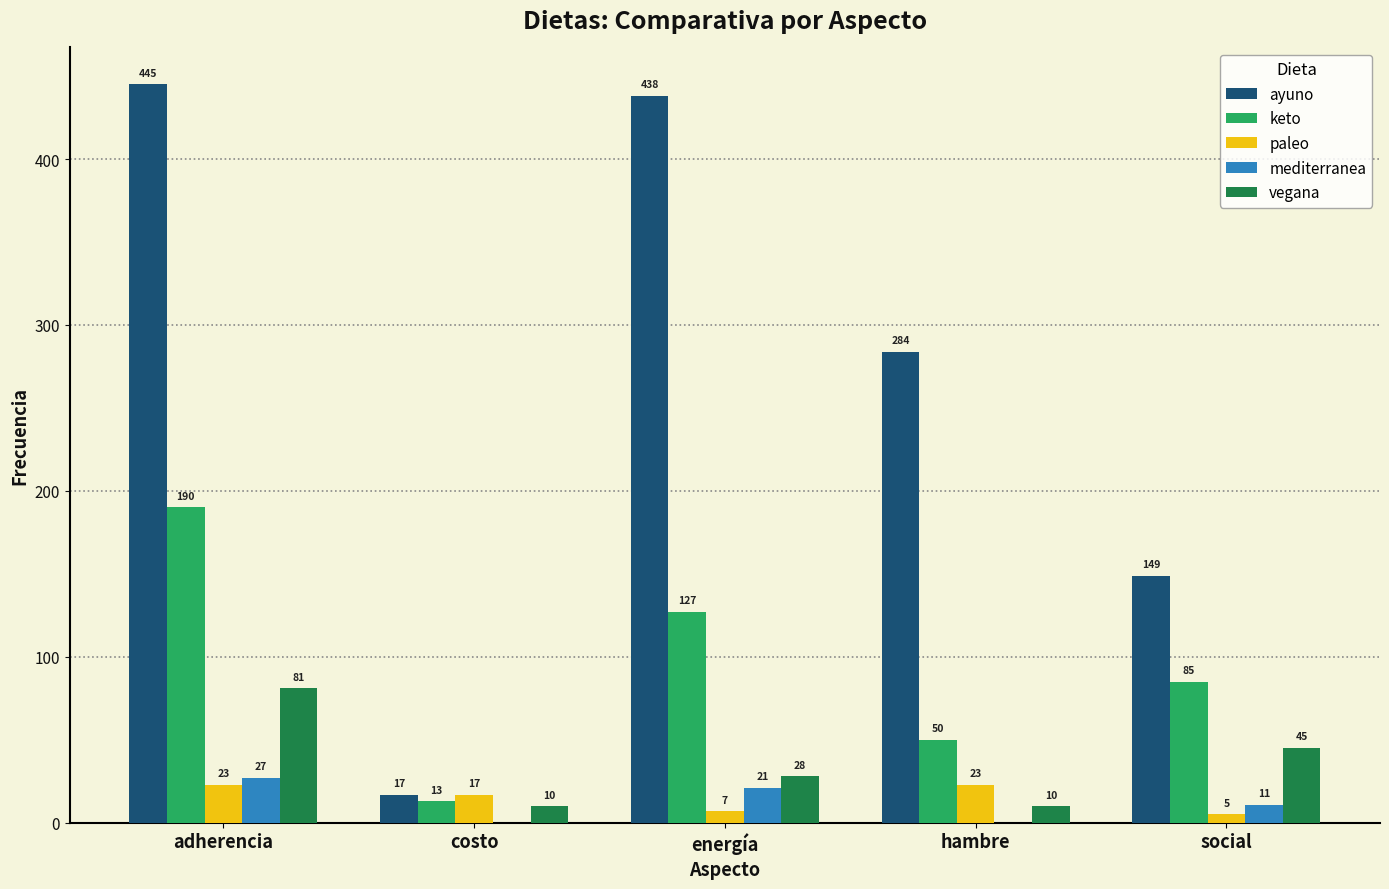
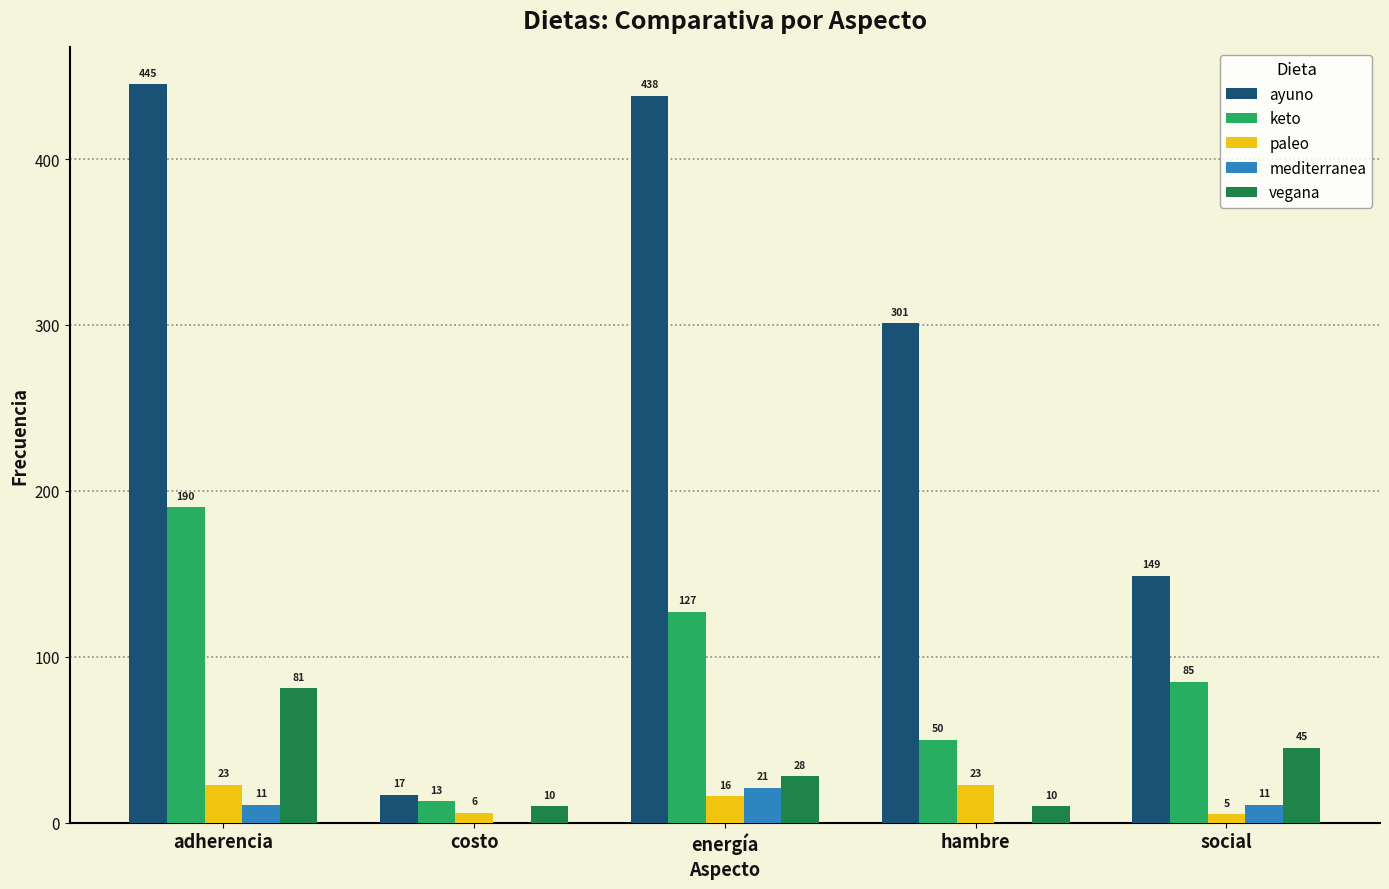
  {
    "ayuno": {
      "adherencia": 445,
      "costo": 17,
      "energía": 438,
-     "hambre": 284,
+     "hambre": 301,
      "social": 149
    },
    "paleo": {
      "adherencia": 23,
-     "costo": 17,
-     "energía": 7,
+     "costo": 6,
+     "energía": 16,
      "hambre": 23,
      "social": 5
    },
    "mediterranea": {
-     "adherencia": 27,
+     "adherencia": 11,
      "energía": 21,
      "social": 11
    }
  }
